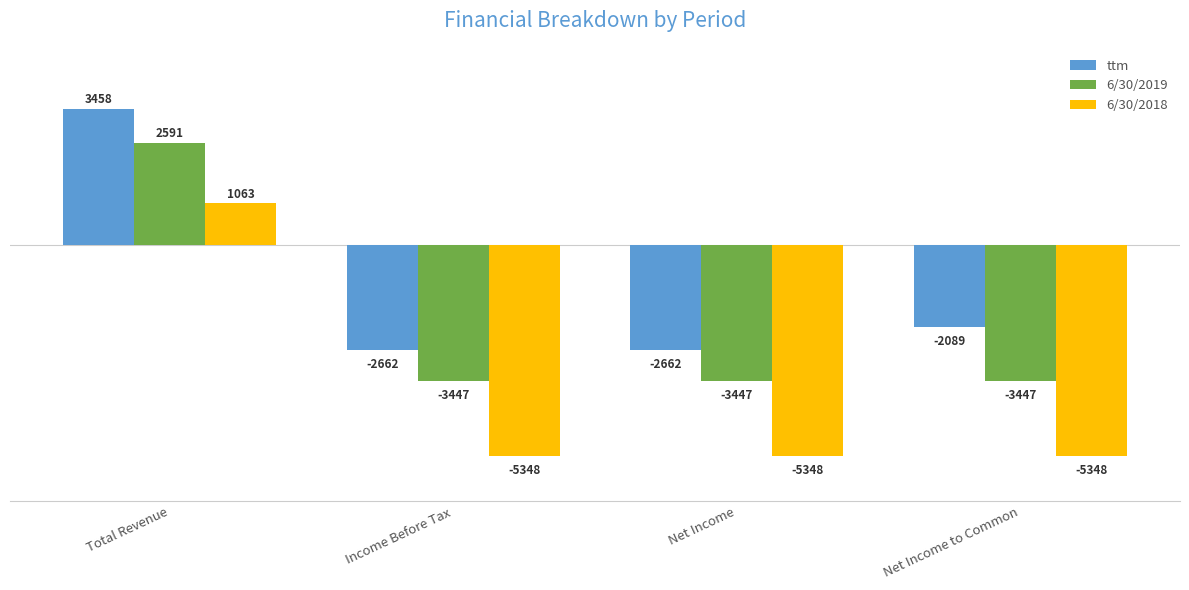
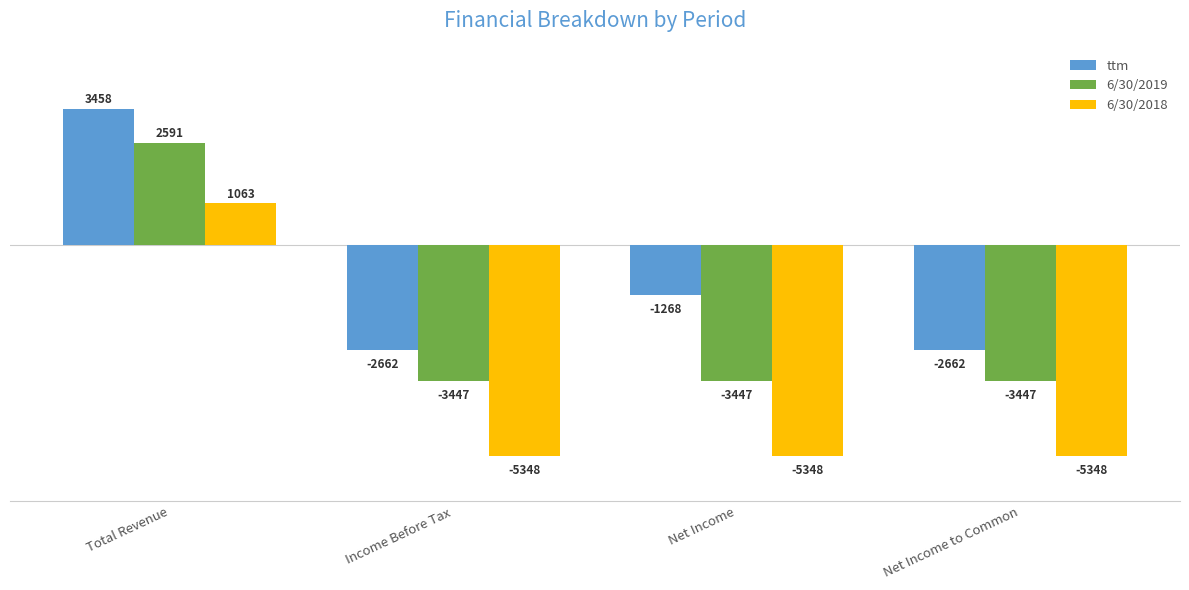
  {
    "ttm": {
      "Total Revenue": 3458,
      "Income Before Tax": -2662,
-     "Net Income": -2662,
-     "Net Income to Common": -2089
+     "Net Income": -1268,
+     "Net Income to Common": -2662
    },
    "6/30/2019": {
      "Total Revenue": 2591,
      "Income Before Tax": -3447,
      "Net Income": -3447,
      "Net Income to Common": -3447
    },
    "6/30/2018": {
      "Total Revenue": 1063,
      "Income Before Tax": -5348,
      "Net Income": -5348,
      "Net Income to Common": -5348
    }
  }
